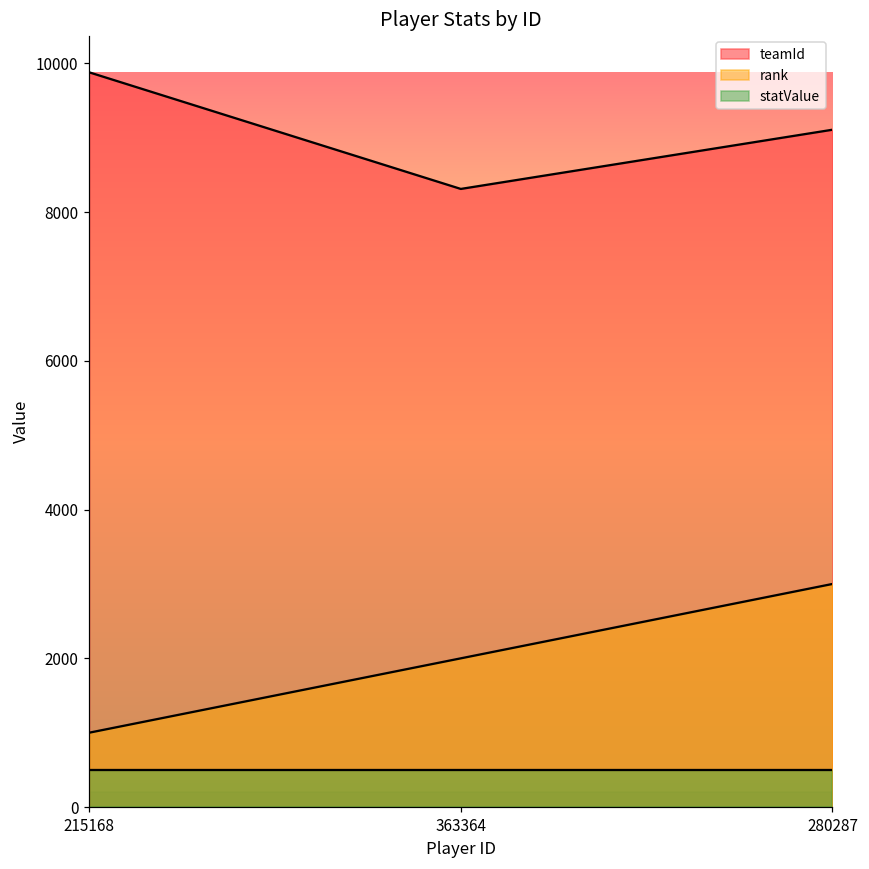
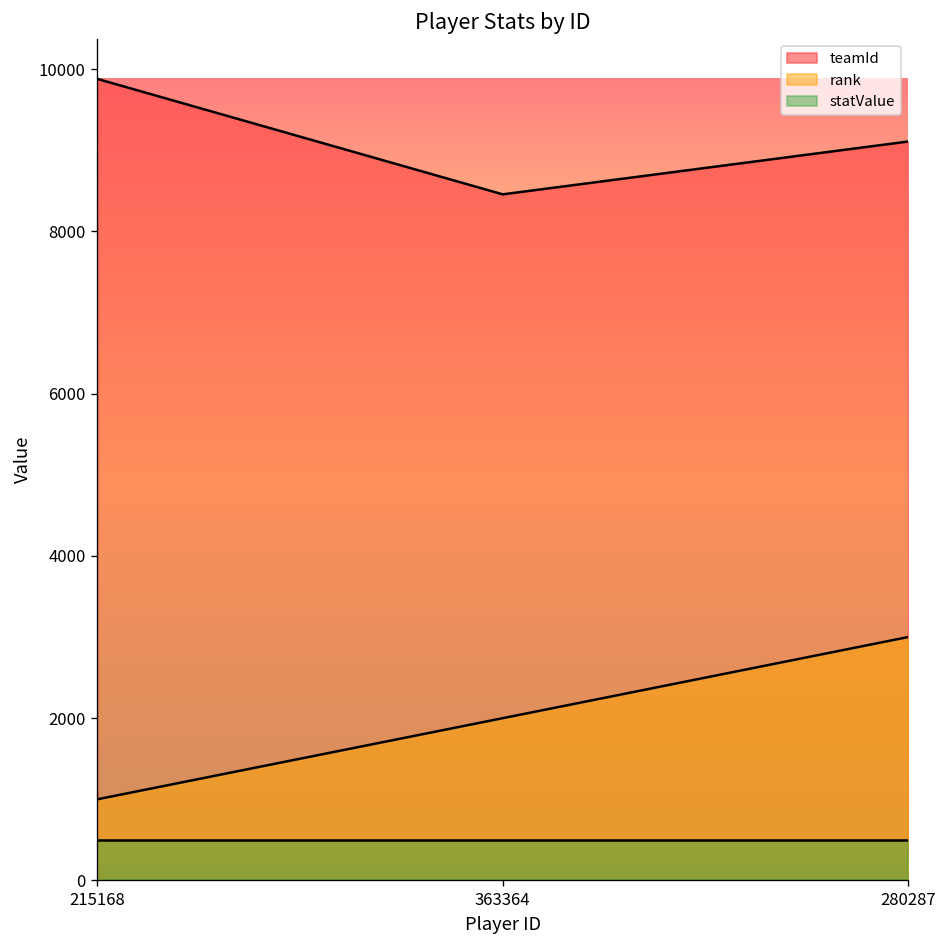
  {
    "teamId": {
      "215168": 9900,
-     "363364": 8300,
+     "363364": 8500,
      "280287": 9100
    },
    "rank": {
      "215168": 1000,
      "363364": 2000,
      "280287": 3000
    },
    "statValue": {
      "215168": 500,
      "363364": 500,
      "280287": 500
    }
  }
